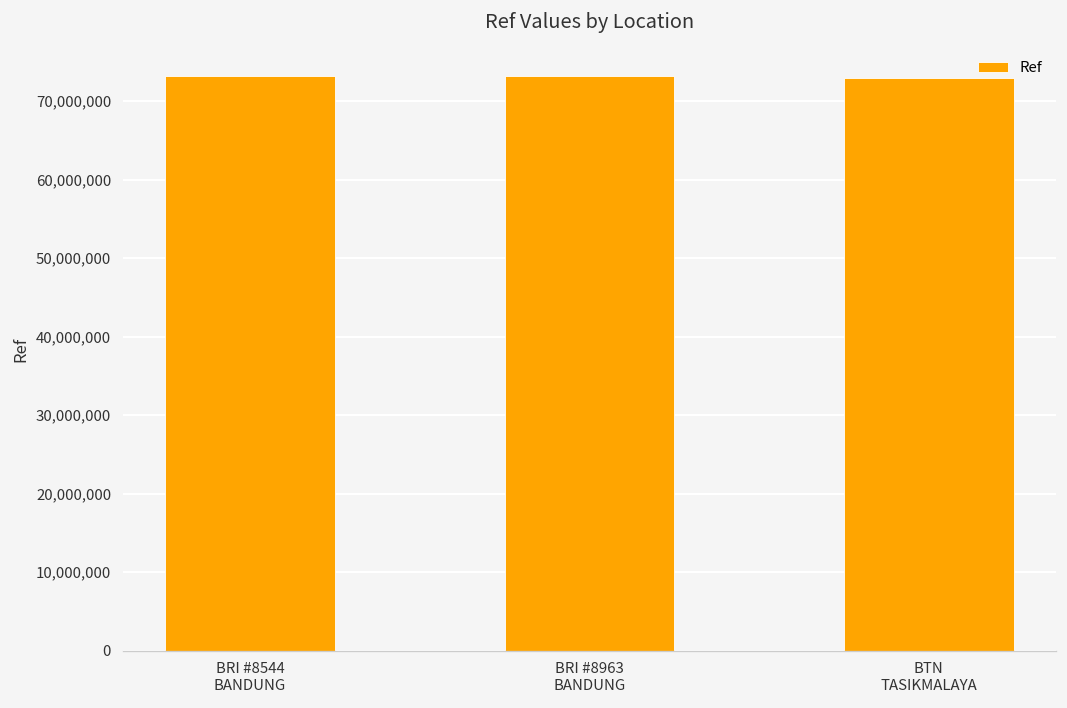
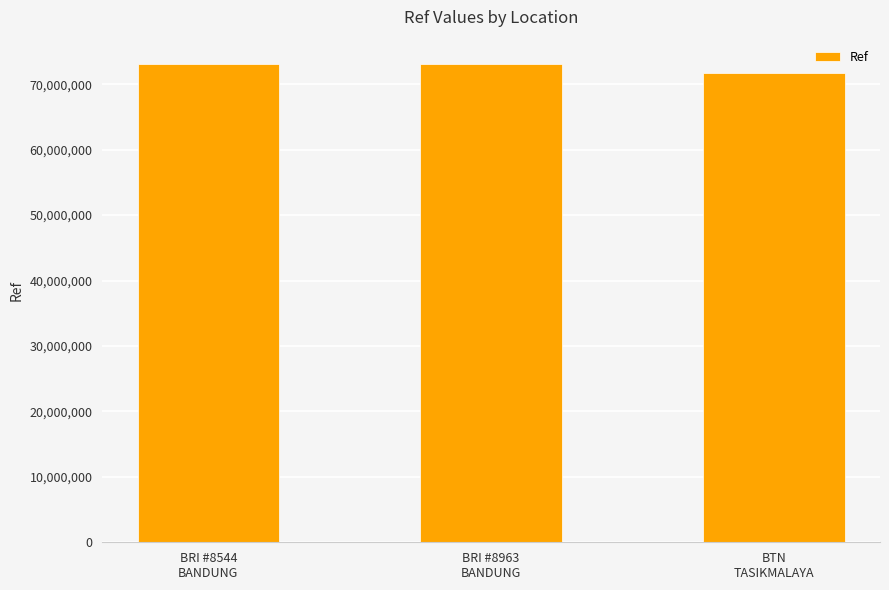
  {
    "BRI #8544 BANDUNG": "73,000,000",
    "BRI #8963 BANDUNG": "73,000,000",
-   "BTN TASIKMALAYA": "73,000,000"
+   "BTN TASIKMALAYA": "72,000,000"
  }
